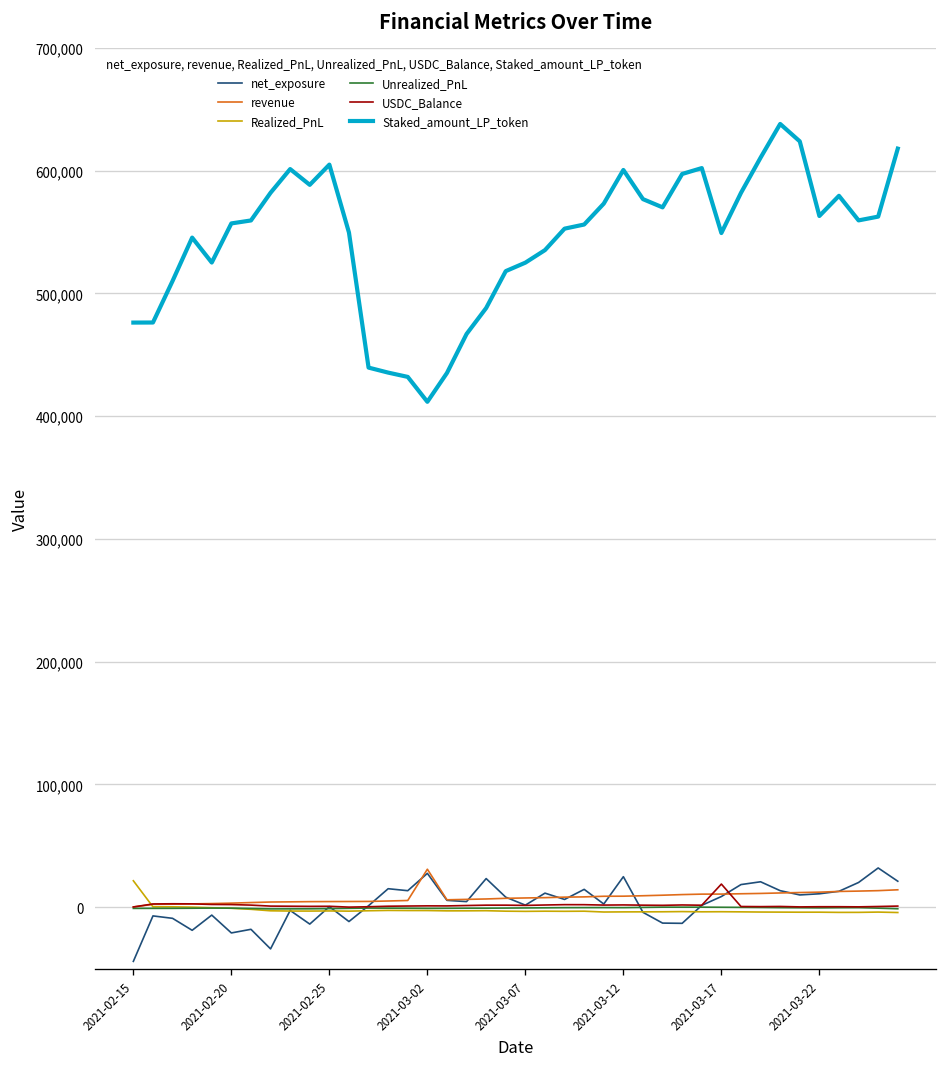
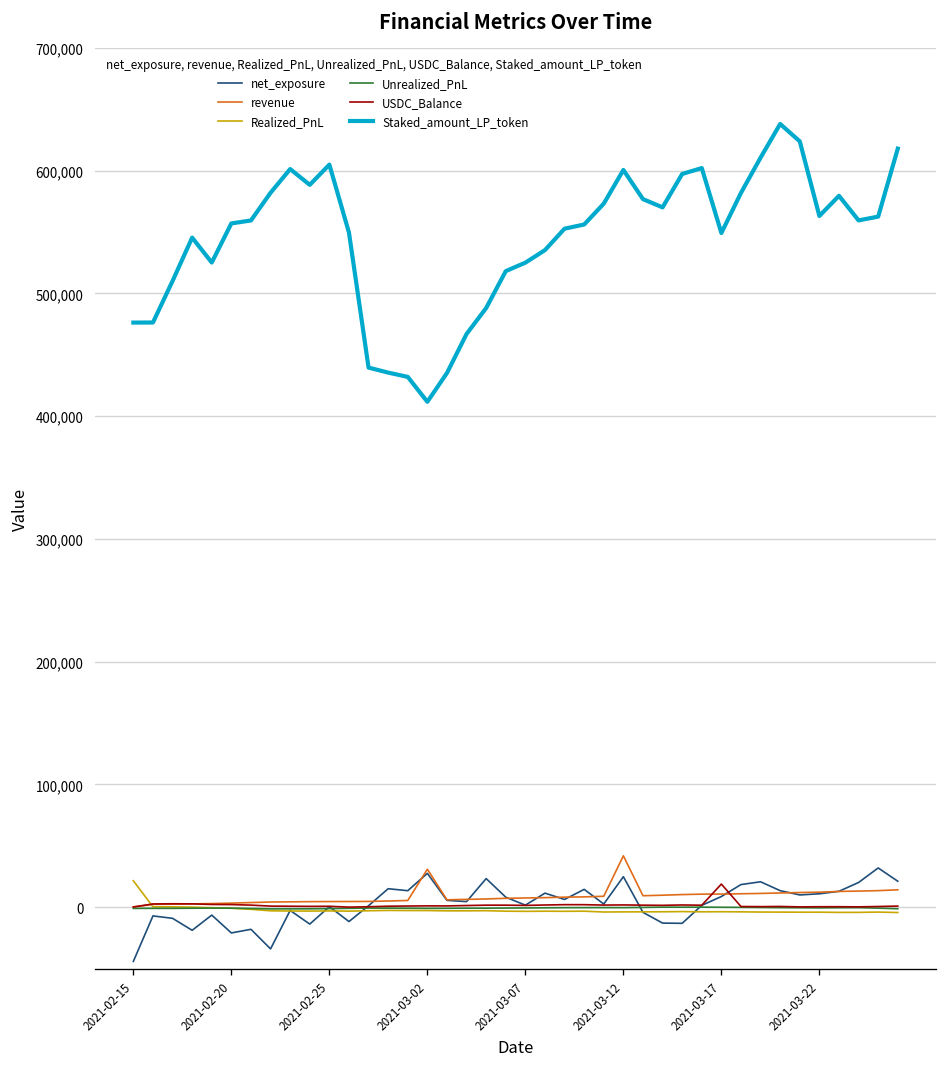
  {
    "net_exposure": {
      "2021-02-15": "-44,000",
      "2021-02-20": "-21,000",
      "2021-03-02": "28,000",
      "2021-03-12": "25,000"
    },
    "revenue": {
      "2021-02-25": "5,000",
      "2021-03-02": "31,000",
      "2021-03-07": "8,000",
-     "2021-03-12": "9,000"
+     "2021-03-12": "42,000"
    },
    "Realized_PnL": {
      "2021-02-15": "22,000",
      "2021-03-07": "-3,000",
      "2021-03-12": "-4,000",
      "2021-03-17": "-4,000",
      "2021-03-22": "-4,000"
    },
    "Unrealized_PnL": {
      "2021-03-17": "0"
    },
    "USDC_Balance": {
      "2021-03-17": "19,000"
    },
    "Staked_amount_LP_token": {
      "2021-02-15": "476,000",
      "2021-02-20": "557,000",
      "2021-02-25": "605,000",
      "2021-03-02": "412,000",
      "2021-03-07": "525,000",
      "2021-03-12": "601,000",
      "2021-03-17": "549,000",
      "2021-03-22": "563,000"
    }
  }
